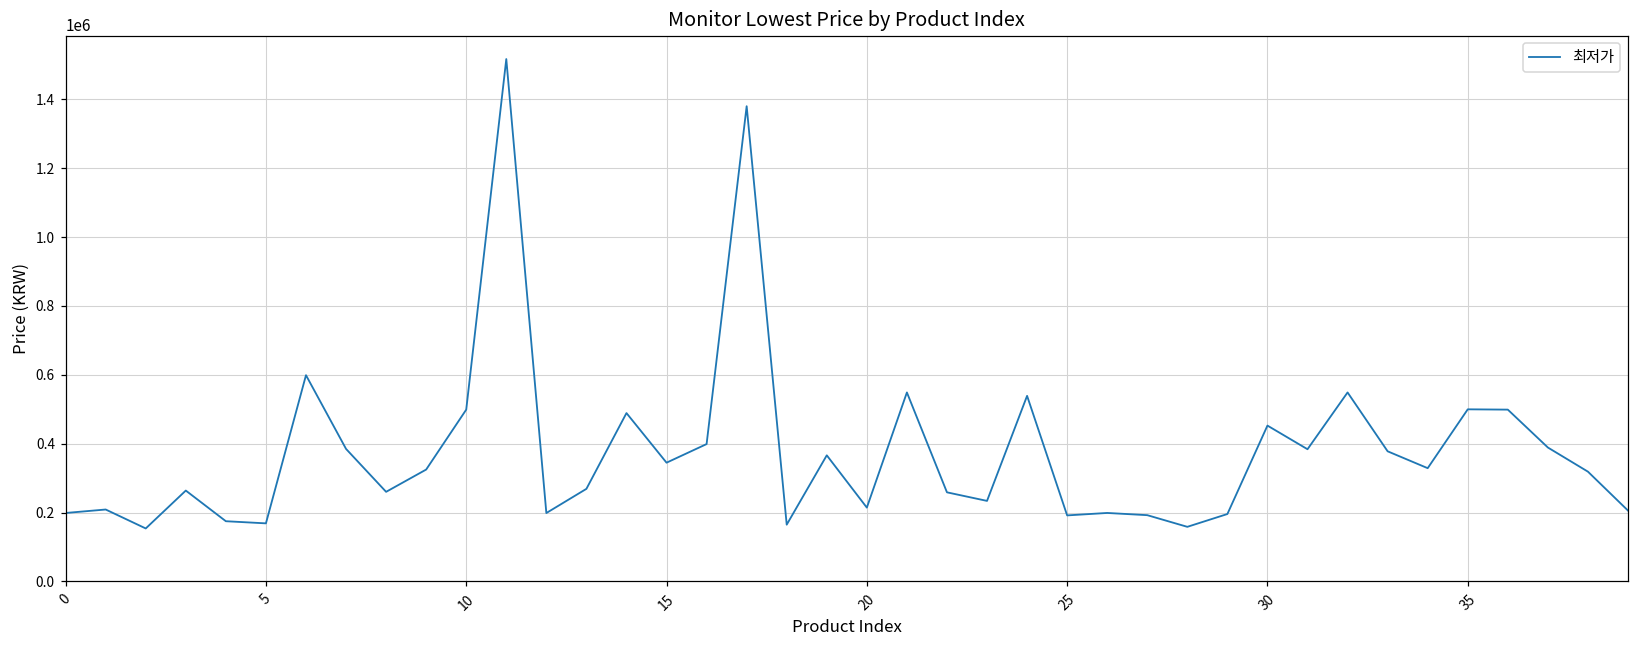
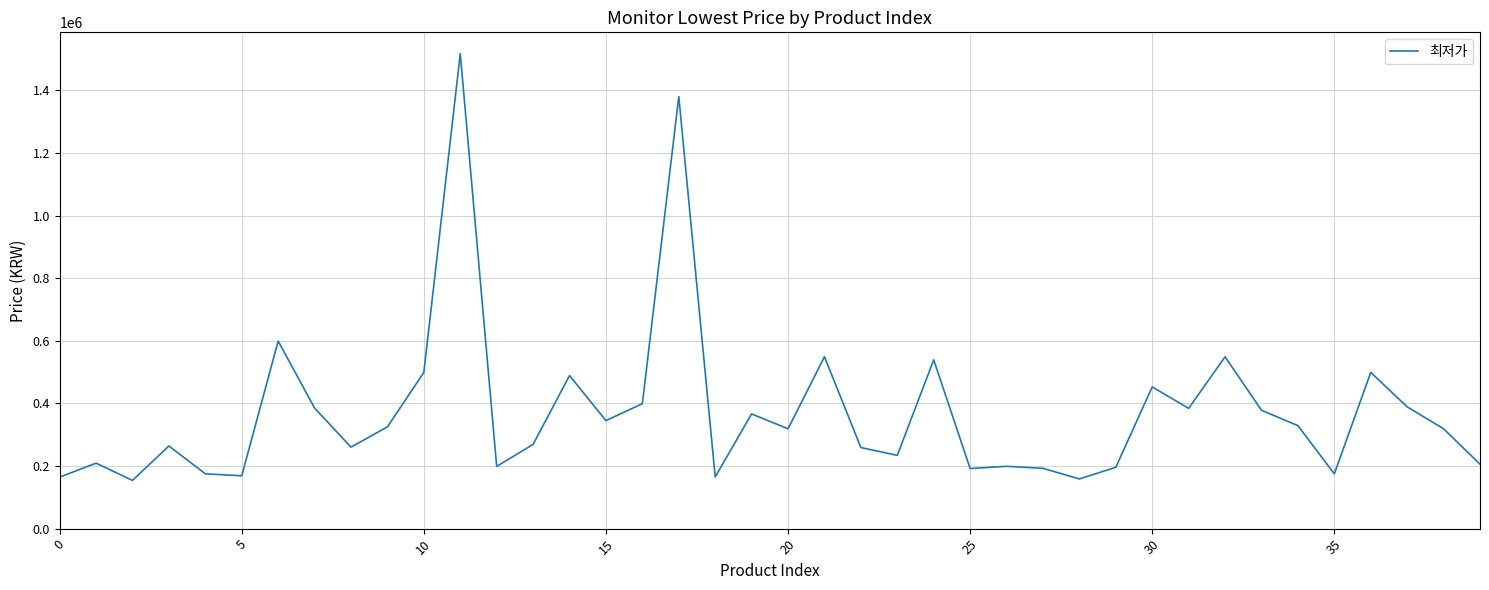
  {
-   "0": 200000,
+   "0": 160000,
    "5": 170000,
    "10": 500000,
    "15": 340000,
-   "20": 210000,
+   "20": 320000,
    "25": 190000,
    "30": 450000,
-   "35": 500000
+   "35": 170000
  }
